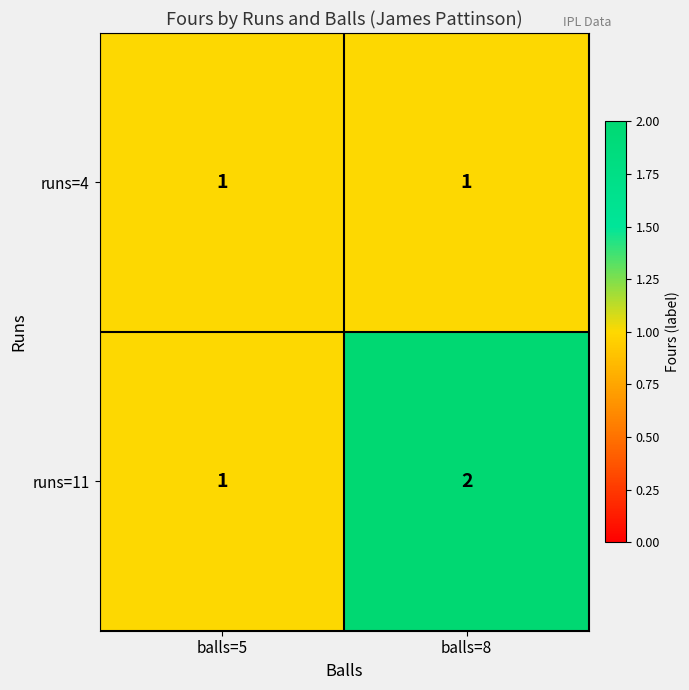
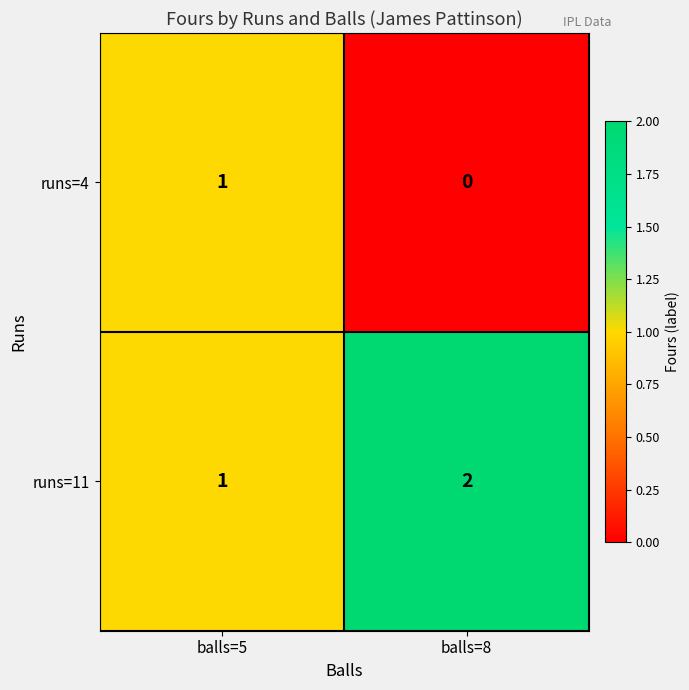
  {
    "runs=4": {
      "balls=5": 1,
-     "balls=8": 1
+     "balls=8": 0
    },
    "runs=11": {
      "balls=5": 1,
      "balls=8": 2
    }
  }
